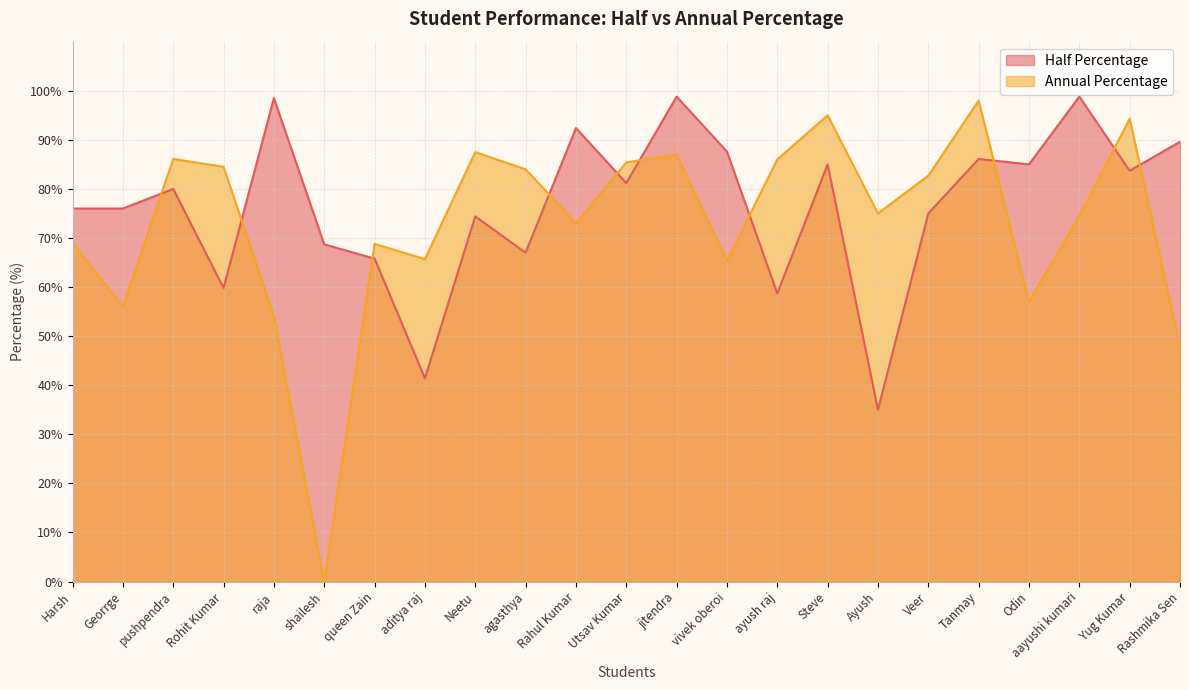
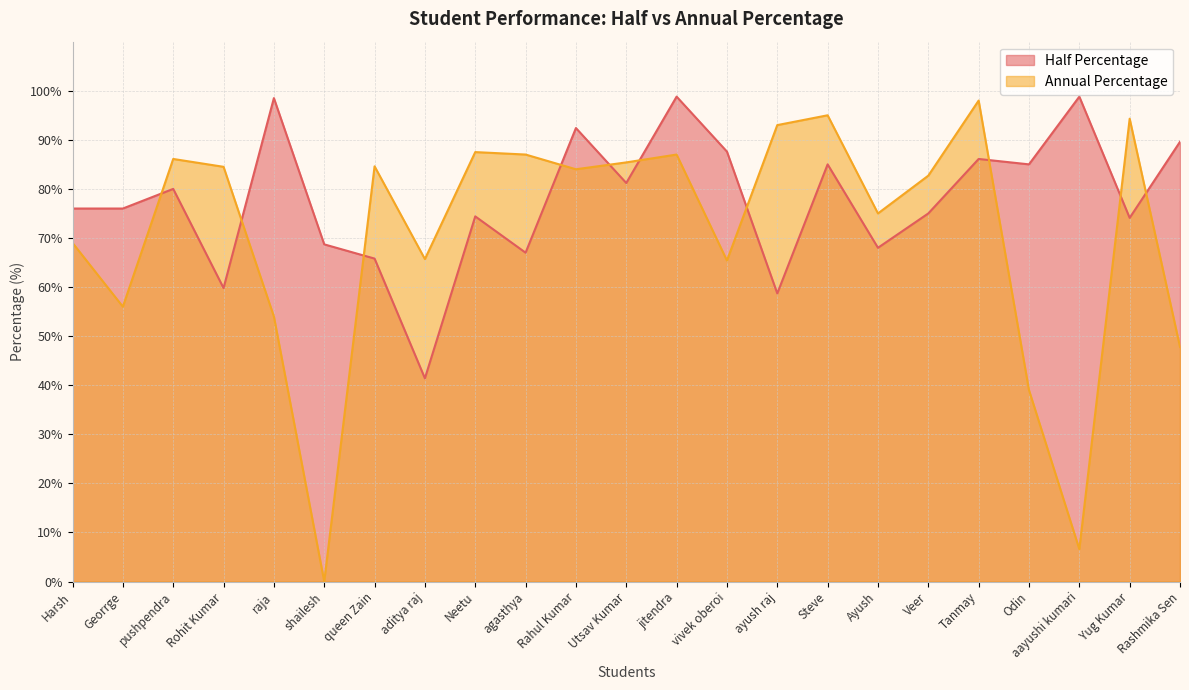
  {
    "Half Percentage": {
      "Harsh": "76%",
      "Georrge": "76%",
      "pushpendra": "80%",
      "Rohit Kumar": "60%",
      "raja": "99%",
      "shailesh": "69%",
      "queen Zain": "66%",
      "aditya raj": "41%",
      "Neetu": "74%",
      "agasthya": "67%",
      "Rahul Kumar": "92%",
      "Utsav Kumar": "81%",
      "jitendra": "99%",
      "vivek oberoi": "88%",
      "ayush raj": "59%",
      "Steve": "85%",
-     "Ayush": "35%",
+     "Ayush": "68%",
      "Veer": "75%",
      "Tanmay": "86%",
      "Odin": "85%",
      "aayushi kumari": "99%",
-     "Yug Kumar": "84%",
+     "Yug Kumar": "74%",
      "Rashmika Sen": "90%"
    },
    "Annual Percentage": {
      "Harsh": "69%",
      "Georrge": "56%",
      "pushpendra": "86%",
      "Rohit Kumar": "85%",
      "raja": "54%",
      "shailesh": "0%",
-     "queen Zain": "69%",
+     "queen Zain": "85%",
      "aditya raj": "66%",
      "Neetu": "88%",
-     "agasthya": "84%",
-     "Rahul Kumar": "73%",
+     "agasthya": "87%",
+     "Rahul Kumar": "84%",
      "Utsav Kumar": "85%",
      "jitendra": "87%",
      "vivek oberoi": "65%",
-     "ayush raj": "86%",
+     "ayush raj": "93%",
      "Steve": "95%",
      "Ayush": "75%",
      "Veer": "83%",
      "Tanmay": "98%",
-     "Odin": "57%",
-     "aayushi kumari": "75%",
+     "Odin": "39%",
+     "aayushi kumari": "7%",
      "Yug Kumar": "94%",
      "Rashmika Sen": "48%"
    }
  }
